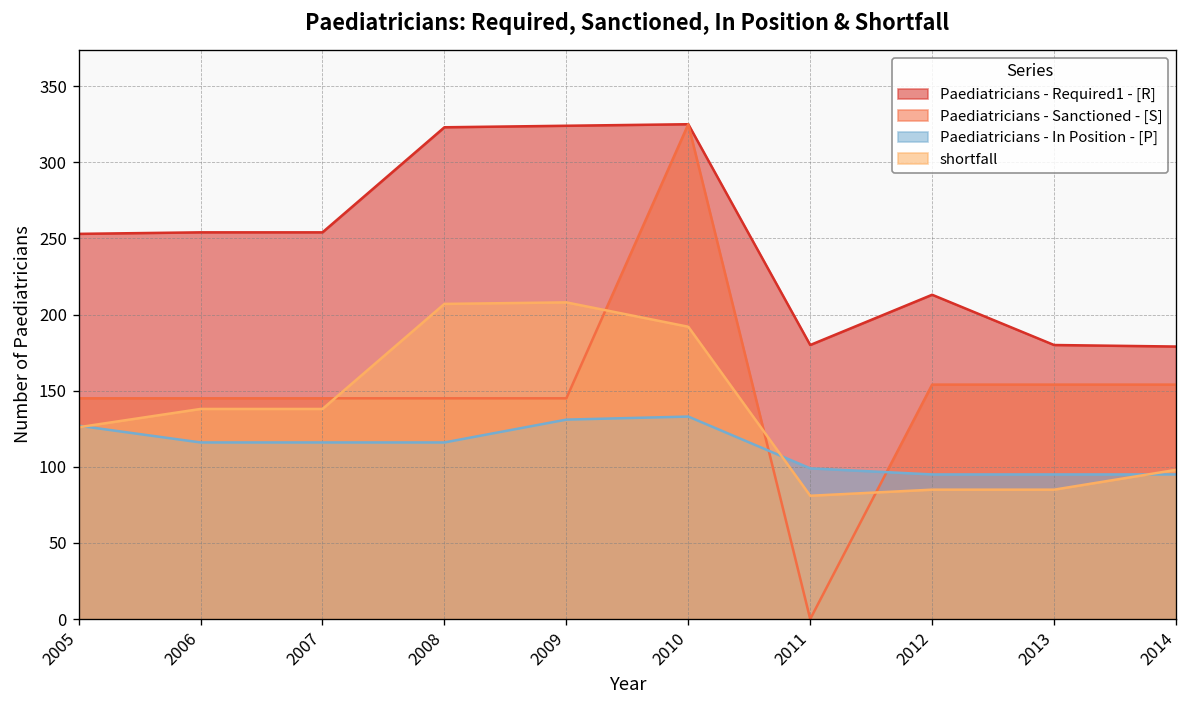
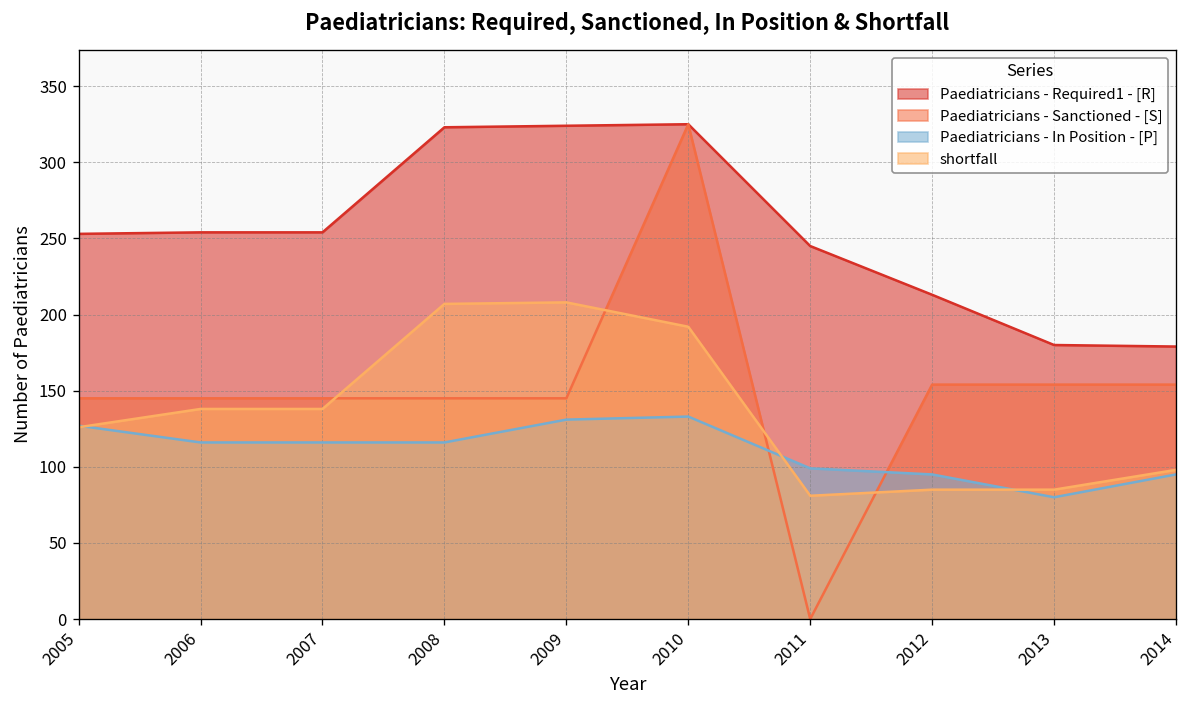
  {
    "Paediatricians - Required1 - [R]": {
      "2005": 253,
      "2006": 254,
      "2007": 254,
      "2008": 323,
      "2009": 324,
-     "2011": 180,
+     "2011": 245,
      "2012": 213,
      "2013": 180,
      "2014": 179
    },
    "Paediatricians - In Position - [P]": {
      "2006": 116,
      "2007": 116,
      "2008": 116,
      "2009": 131,
      "2010": 133,
      "2011": 99,
      "2012": 95,
-     "2013": 95,
+     "2013": 80,
      "2014": 95
    }
  }
